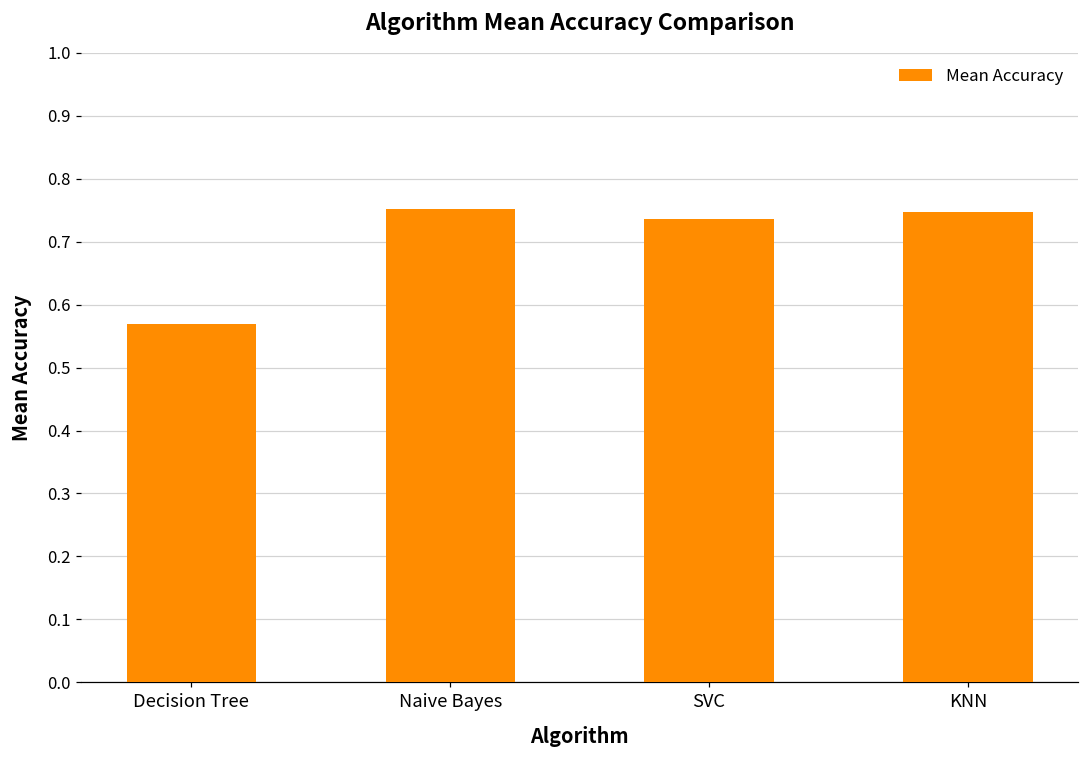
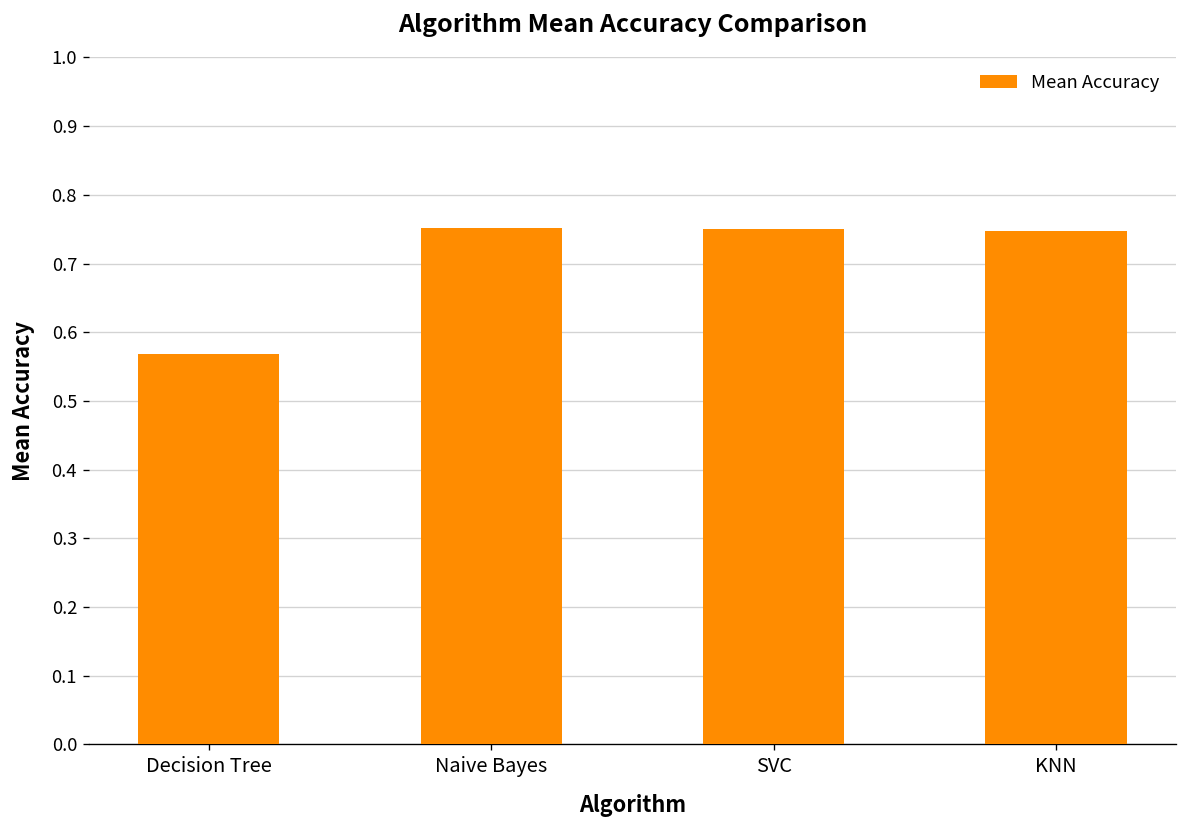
  {
    "Decision Tree": 0.57,
    "Naive Bayes": 0.75,
-   "SVC": 0.74,
+   "SVC": 0.75,
    "KNN": 0.75
  }
